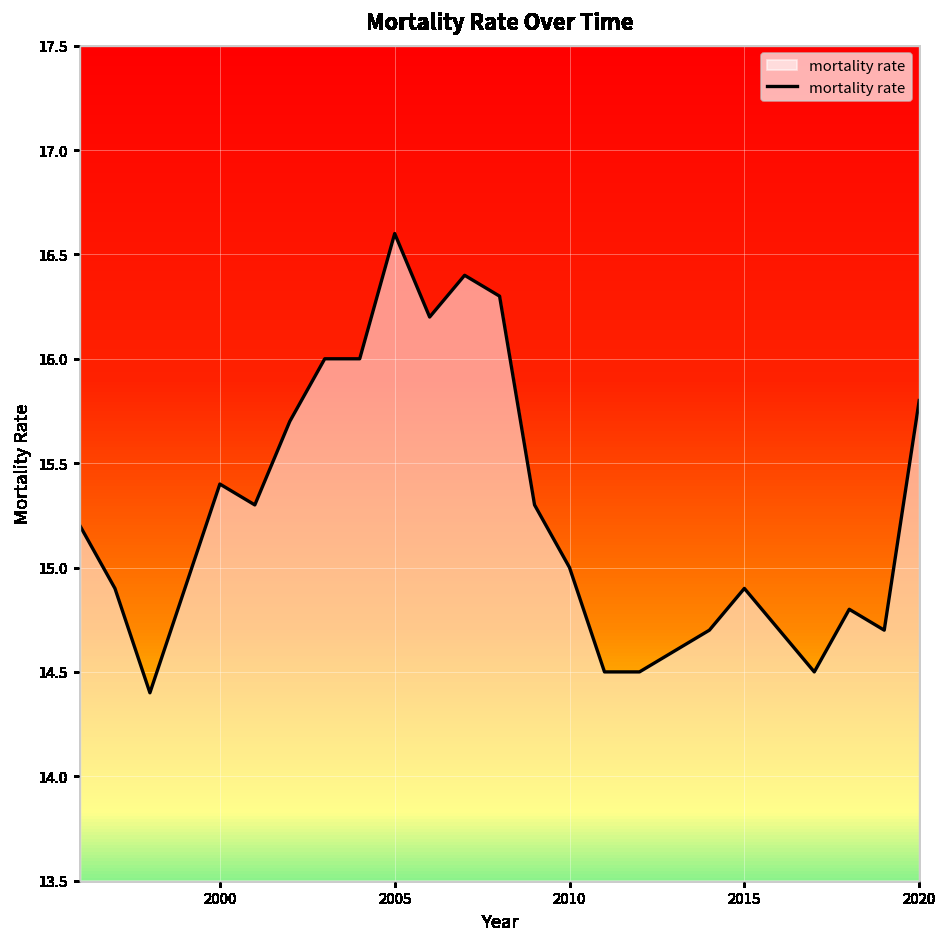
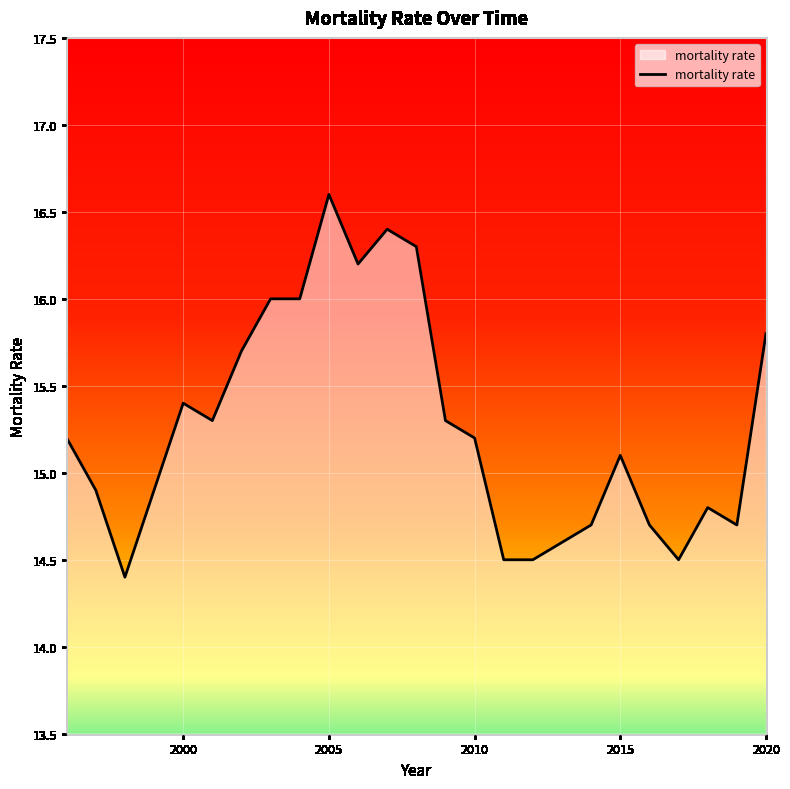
  {
    "2000": 15.4,
    "2005": 16.6,
-   "2010": 15.0,
-   "2015": 14.9,
+   "2010": 15.2,
+   "2015": 15.1,
    "2020": 15.8
  }
